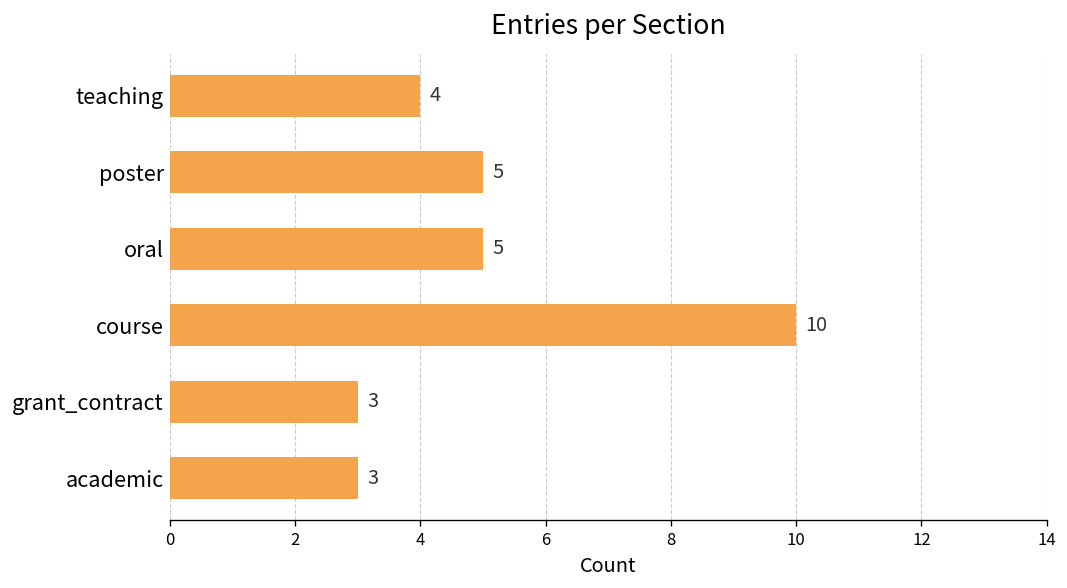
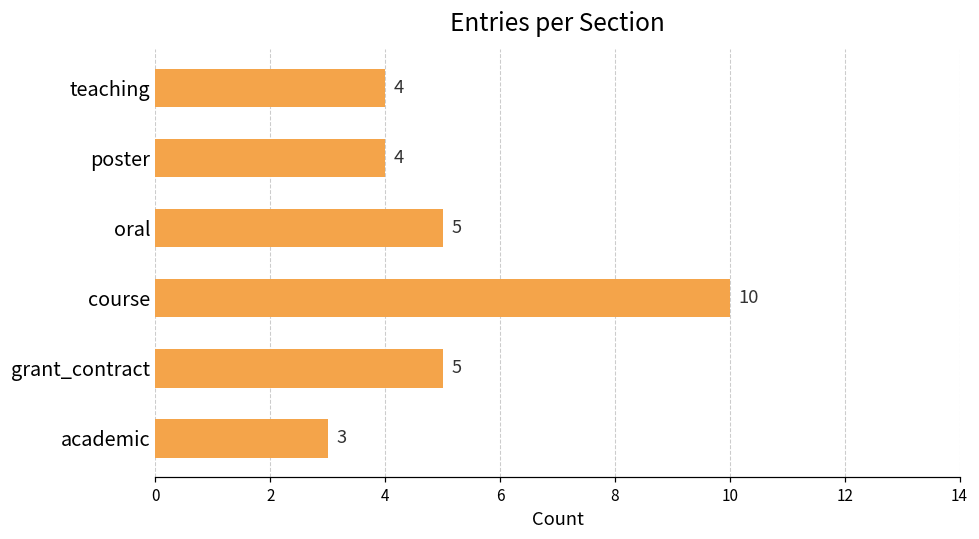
  {
    "teaching": 4,
-   "poster": 5,
+   "poster": 4,
    "oral": 5,
    "course": 10,
-   "grant_contract": 3,
+   "grant_contract": 5,
    "academic": 3
  }
